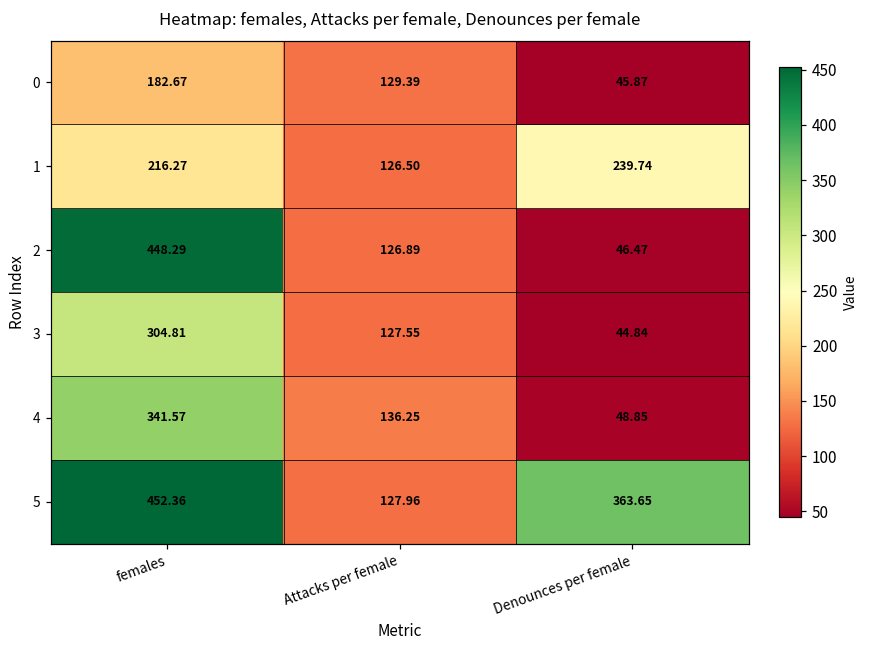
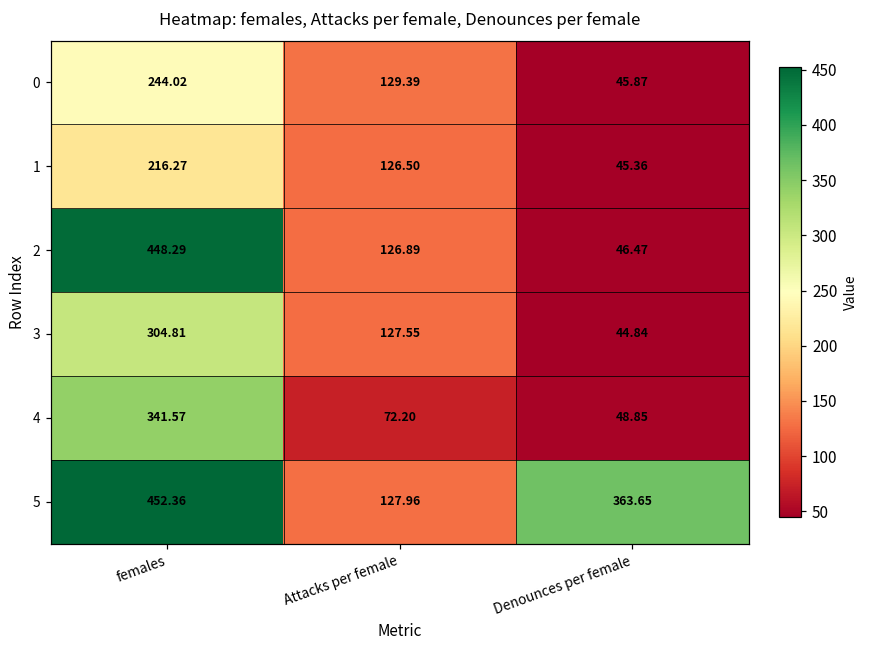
  {
    "0": {
-     "females": 182.67,
+     "females": 244.02,
      "Attacks per female": 129.39,
      "Denounces per female": 45.87
    },
    "1": {
      "females": 216.27,
      "Attacks per female": 126.50,
-     "Denounces per female": 239.74
+     "Denounces per female": 45.36
    },
    "2": {
      "females": 448.29,
      "Attacks per female": 126.89,
      "Denounces per female": 46.47
    },
    "3": {
      "females": 304.81,
      "Attacks per female": 127.55,
      "Denounces per female": 44.84
    },
    "4": {
      "females": 341.57,
-     "Attacks per female": 136.25,
+     "Attacks per female": 72.20,
      "Denounces per female": 48.85
    },
    "5": {
      "females": 452.36,
      "Attacks per female": 127.96,
      "Denounces per female": 363.65
    }
  }
